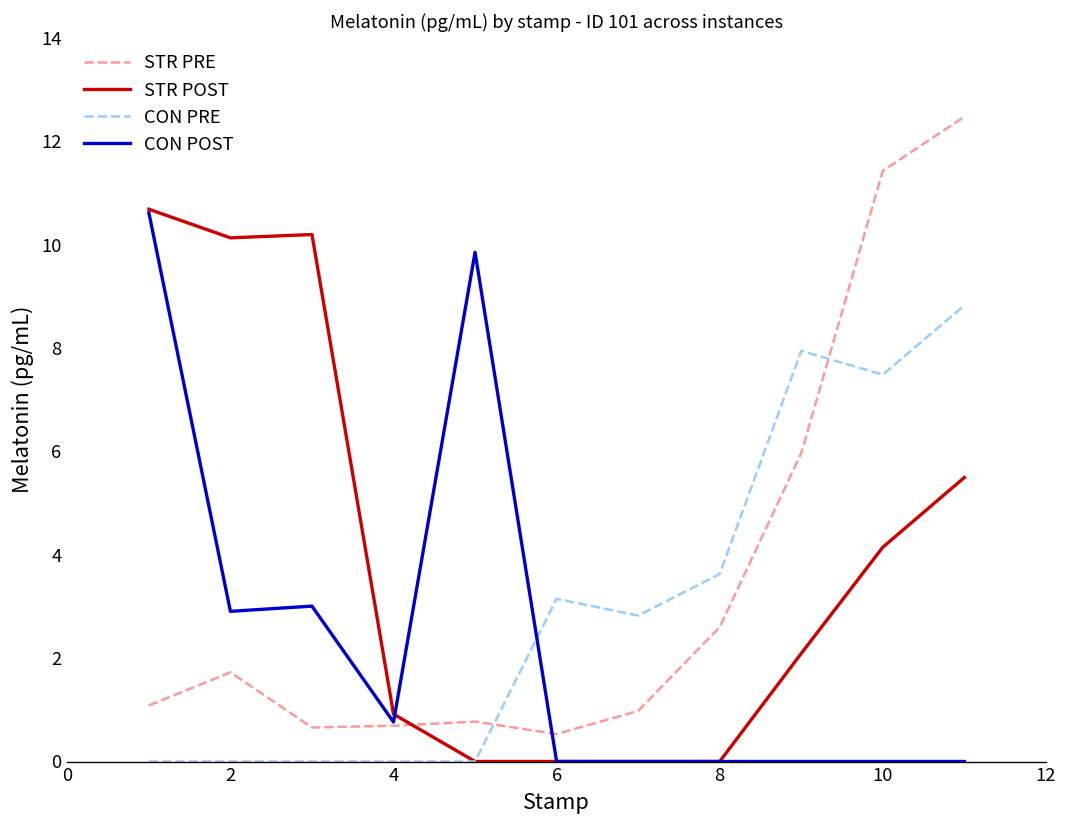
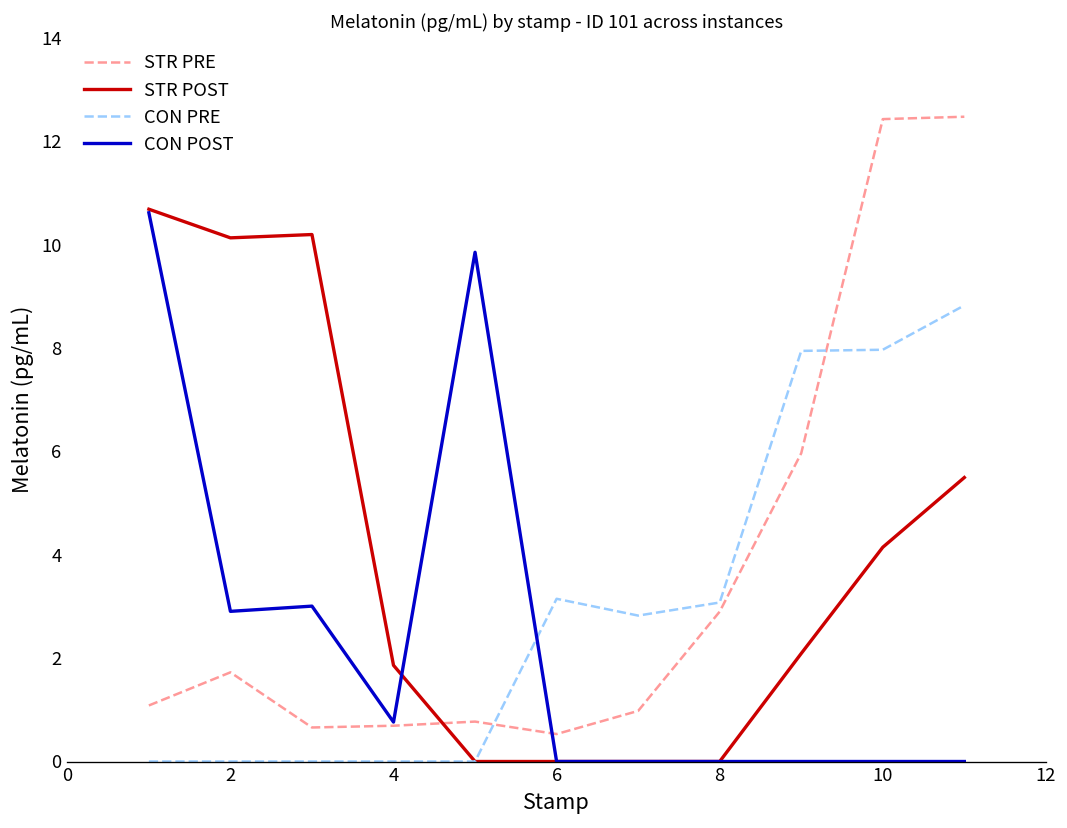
  {
    "STR PRE": {
      "2": 1.7,
      "4": 0.7,
      "6": 0.5,
-     "8": 2.6,
-     "10": 11.4
+     "8": 2.9,
+     "10": 12.4
    },
    "STR POST": {
      "2": 10.1,
-     "4": 0.9,
+     "4": 1.9,
      "10": 4.1
    },
    "CON PRE": {
      "2": 0.0,
      "4": 0.0,
      "6": 3.1,
-     "8": 3.6,
-     "10": 7.5
+     "8": 3.1,
+     "10": 8.0
    },
    "CON POST": {
      "2": 2.9,
      "4": 0.8,
      "10": 0.0
    }
  }
